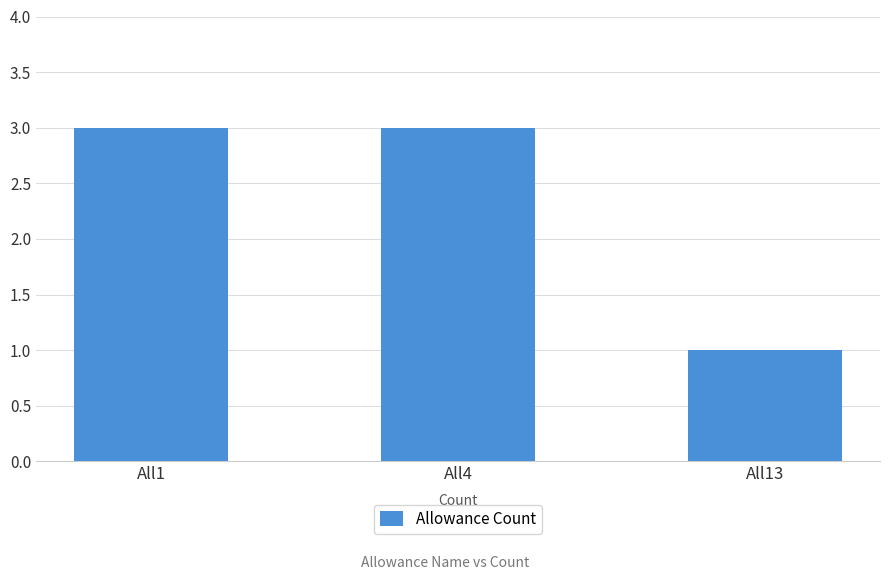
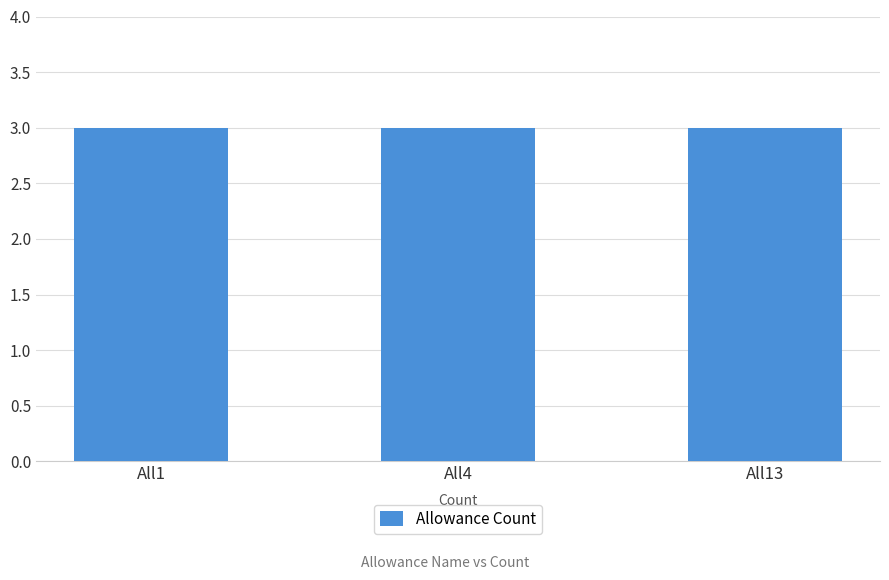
  {
    "All1": 3,
    "All4": 3,
-   "All13": 1
+   "All13": 3
  }
